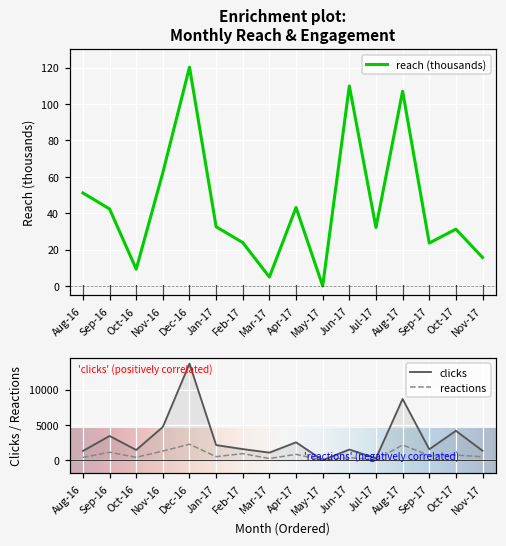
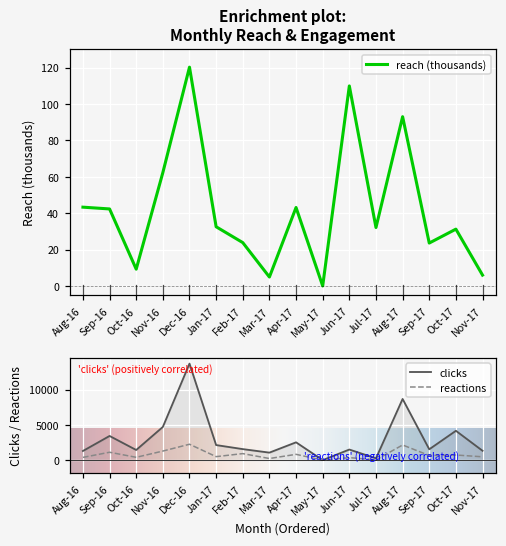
  {
    "Enrichment plot: Monthly Reach & Engagement": {
-     "Aug-16": 51,
+     "Aug-16": 43,
      "Sep-16": 42,
      "Oct-16": 9,
      "Nov-16": 62,
      "Dec-16": 120,
      "Jan-17": 33,
      "Feb-17": 24,
      "Mar-17": 5,
      "Apr-17": 43,
      "May-17": 0,
      "Jun-17": 110,
      "Jul-17": 32,
-     "Aug-17": 107,
+     "Aug-17": 93,
      "Sep-17": 24,
      "Oct-17": 31,
-     "Nov-17": 16
+     "Nov-17": 6
    }
  }
